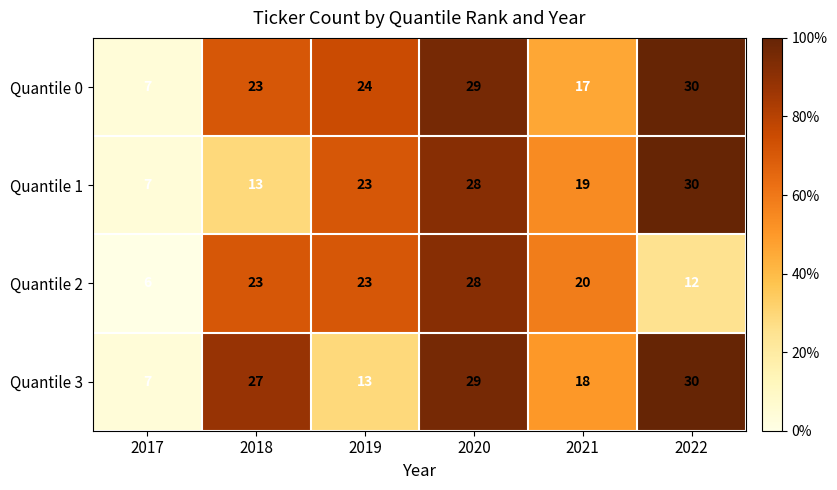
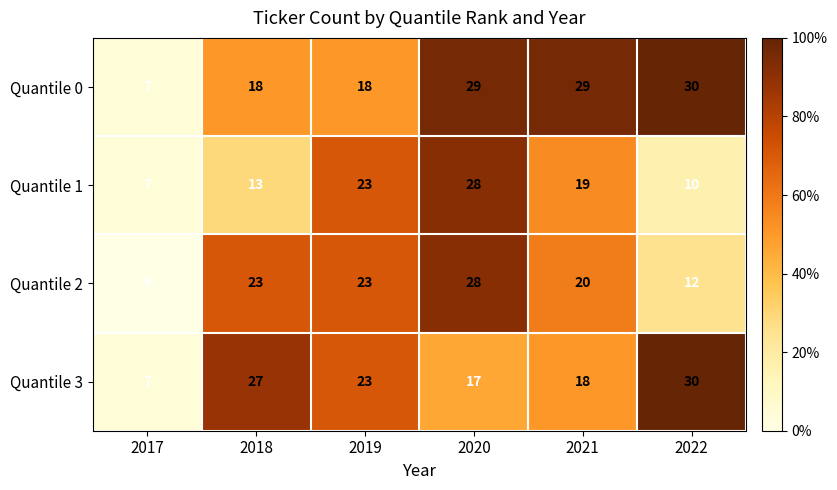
  {
    "Quantile 0": {
-     "2018": 23,
-     "2019": 24,
+     "2018": 18,
+     "2019": 18,
      "2020": 29,
-     "2021": 17,
+     "2021": 29,
      "2022": 30
    },
    "Quantile 1": {
      "2018": 13,
      "2019": 23,
      "2020": 28,
      "2021": 19,
-     "2022": 30
+     "2022": 10
    },
    "Quantile 2": {
      "2018": 23,
      "2019": 23,
      "2020": 28,
      "2021": 20,
      "2022": 12
    },
    "Quantile 3": {
      "2018": 27,
-     "2019": 13,
-     "2020": 29,
+     "2019": 23,
+     "2020": 17,
      "2021": 18,
      "2022": 30
    }
  }
